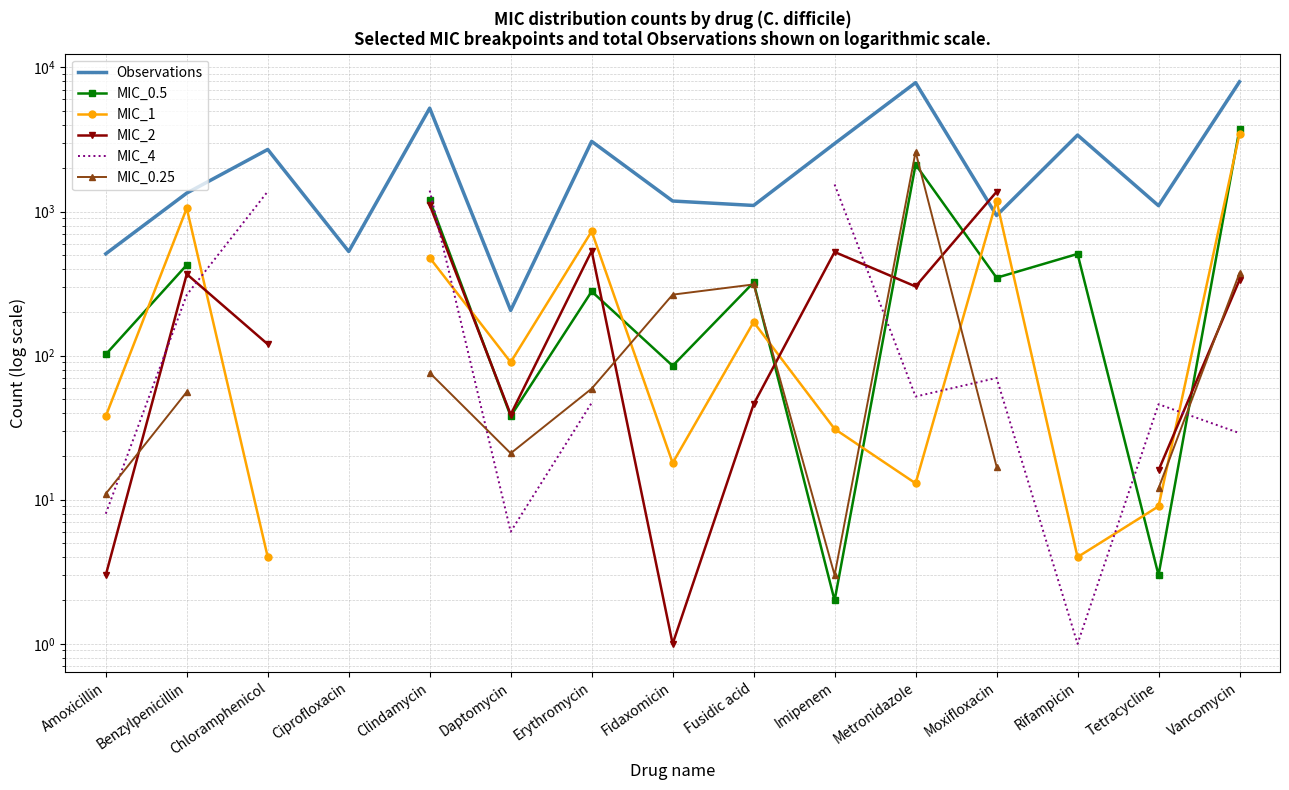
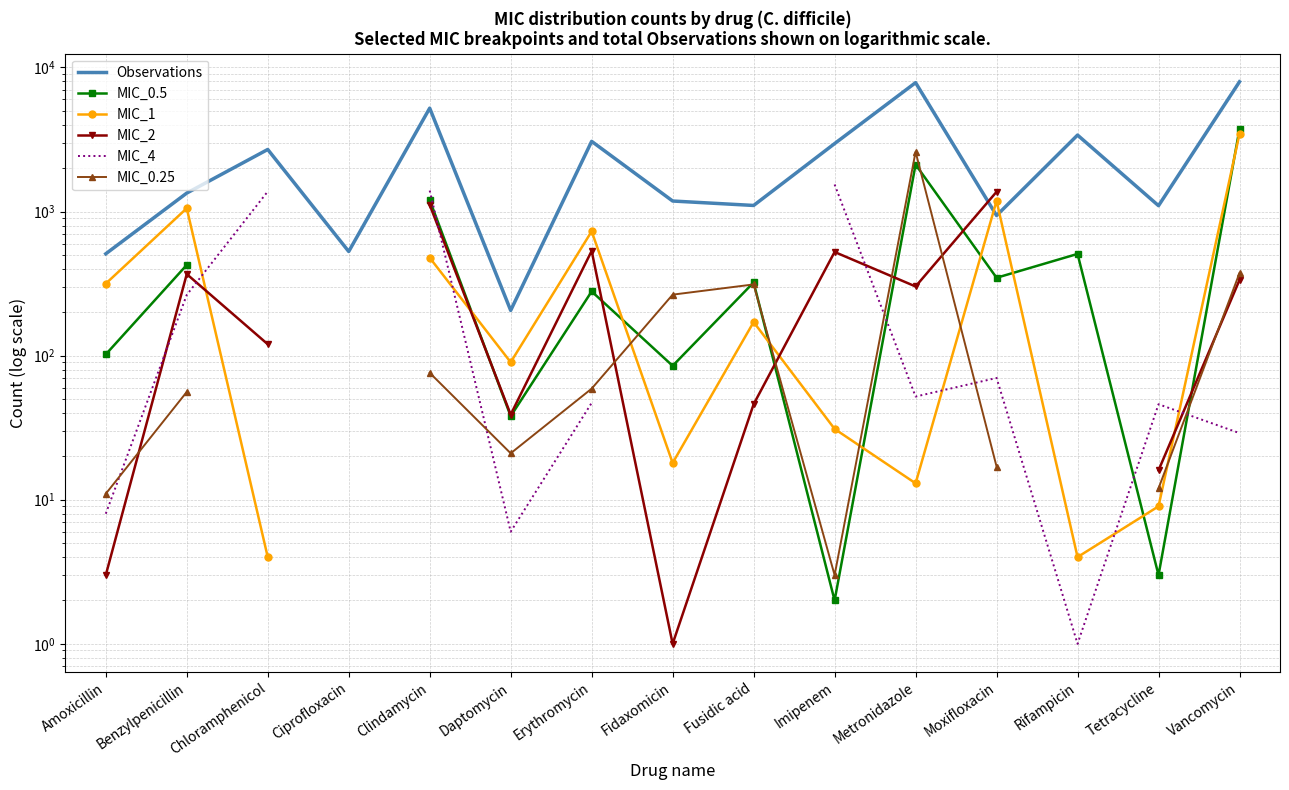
  {
    "Observations": {
      "Amoxicillin": 510,
      "Benzylpenicillin": 1300,
      "Chloramphenicol": 2700,
      "Ciprofloxacin": 530,
      "Clindamycin": 5200,
      "Daptomycin": 210,
      "Erythromycin": 3100,
      "Fidaxomicin": 1200,
      "Fusidic acid": 1100,
      "Imipenem": 3000,
      "Metronidazole": 8000,
      "Moxifloxacin": 900,
      "Rifampicin": 3400,
      "Tetracycline": 1100,
      "Vancomycin": 8000
    },
    "MIC_0.5": {
      "Amoxicillin": 100,
      "Benzylpenicillin": 430,
      "Clindamycin": 1200,
      "Erythromycin": 280,
      "Fidaxomicin": 90,
      "Imipenem": 2,
      "Metronidazole": 2100,
      "Moxifloxacin": 350,
      "Rifampicin": 510,
      "Tetracycline": 3,
      "Vancomycin": 3700
    },
    "MIC_1": {
-     "Amoxicillin": 38,
+     "Amoxicillin": 320,
      "Benzylpenicillin": 1100,
      "Chloramphenicol": 4,
      "Clindamycin": 480,
      "Daptomycin": 90,
      "Erythromycin": 700,
      "Fidaxomicin": 18,
      "Fusidic acid": 170,
      "Imipenem": 31,
      "Metronidazole": 13,
      "Moxifloxacin": 1200,
      "Rifampicin": 4,
      "Tetracycline": 9,
      "Vancomycin": 3500
    },
    "MIC_2": {
      "Amoxicillin": 3,
      "Benzylpenicillin": 370,
      "Chloramphenicol": 120,
      "Clindamycin": 1100,
      "Erythromycin": 530,
      "Fidaxomicin": 1,
      "Fusidic acid": 46,
      "Imipenem": 520,
      "Metronidazole": 300,
      "Moxifloxacin": 1400,
      "Tetracycline": 16,
      "Vancomycin": 340
    },
    "MIC_4": {
      "Amoxicillin": 8,
      "Benzylpenicillin": 260,
      "Chloramphenicol": 1400,
      "Clindamycin": 1400,
      "Daptomycin": 6,
      "Erythromycin": 47,
      "Imipenem": 1500,
      "Metronidazole": 52,
      "Moxifloxacin": 70,
      "Rifampicin": 1,
      "Tetracycline": 46,
      "Vancomycin": 29
    },
    "MIC_0.25": {
      "Amoxicillin": 11,
      "Benzylpenicillin": 56,
      "Clindamycin": 80,
      "Daptomycin": 21,
      "Erythromycin": 59,
      "Fidaxomicin": 270,
      "Imipenem": 3,
      "Metronidazole": 2600,
      "Moxifloxacin": 17,
      "Tetracycline": 12,
      "Vancomycin": 370
    }
  }
